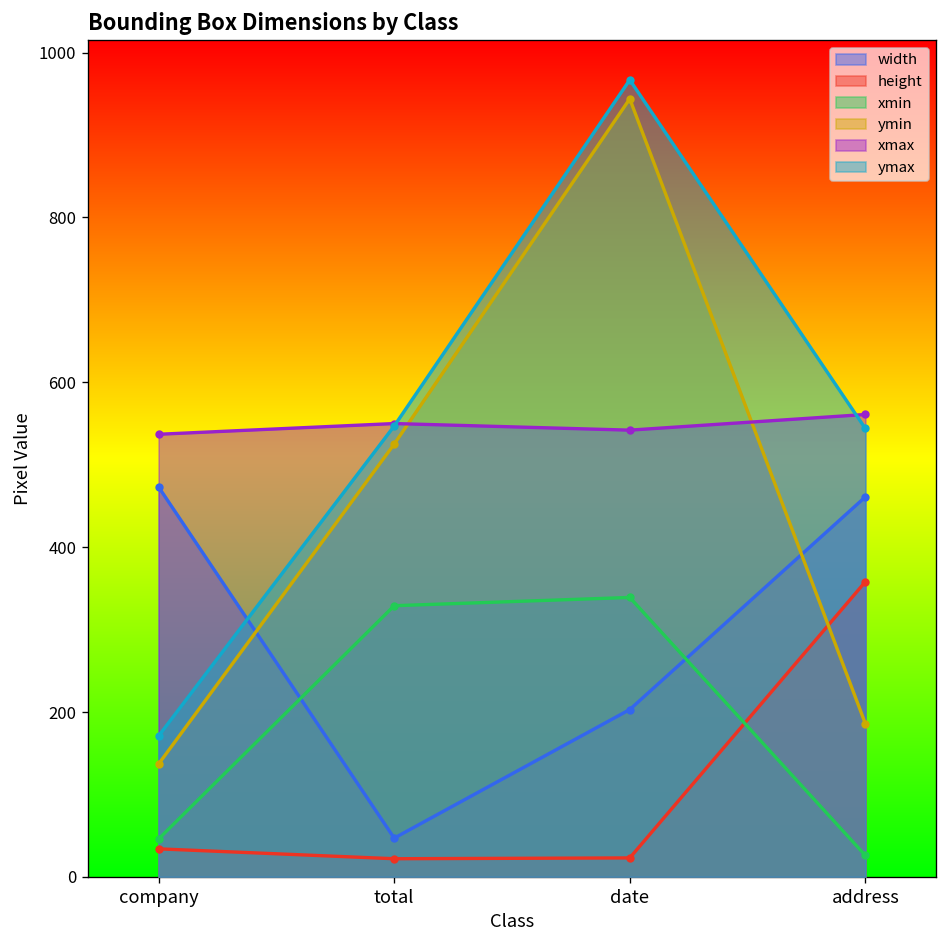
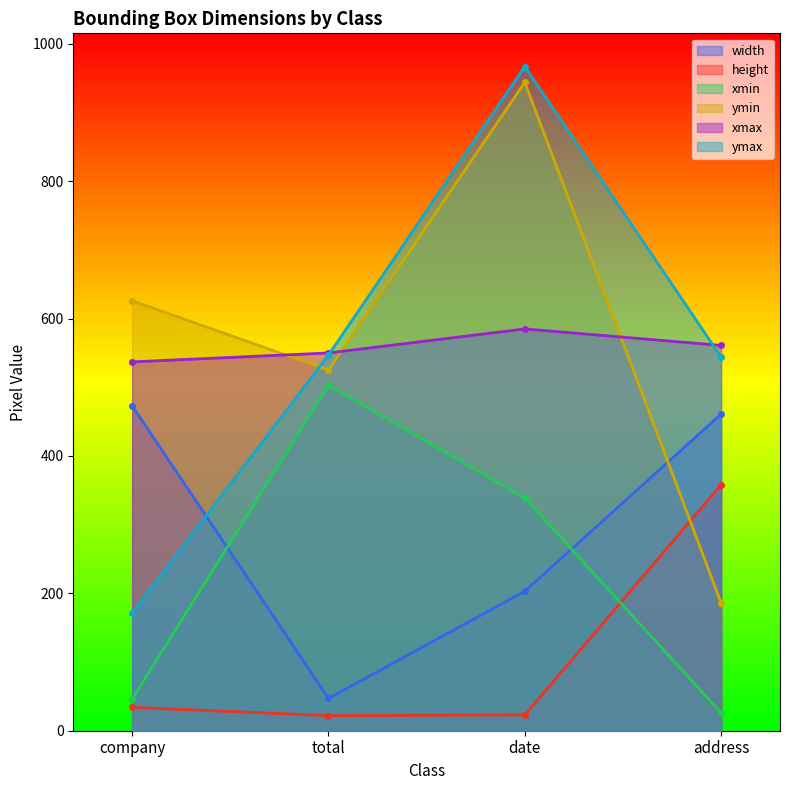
  {
    "height": {
      "company": 30,
      "total": 20,
      "date": 20,
      "address": 360
    },
    "xmin": {
      "company": 50,
-     "total": 330,
+     "total": 500,
      "date": 340,
      "address": 30
    },
    "ymin": {
-     "company": 140,
+     "company": 630,
      "total": 530,
      "date": 940,
      "address": 190
    },
    "xmax": {
      "company": 540,
-     "date": 540,
+     "date": 590,
      "address": 560
    }
  }
